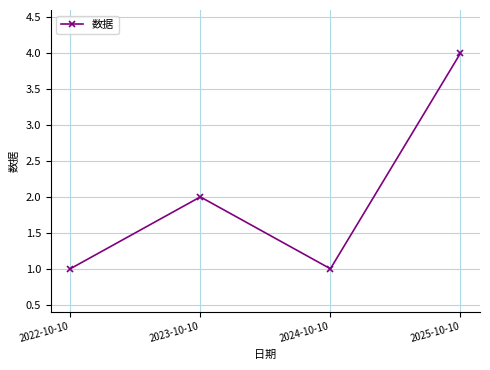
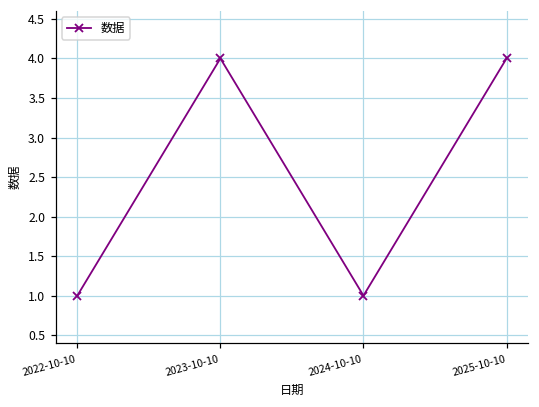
  {
    "2022-10-10": 1,
-   "2023-10-10": 2,
+   "2023-10-10": 4,
    "2024-10-10": 1,
    "2025-10-10": 4
  }
